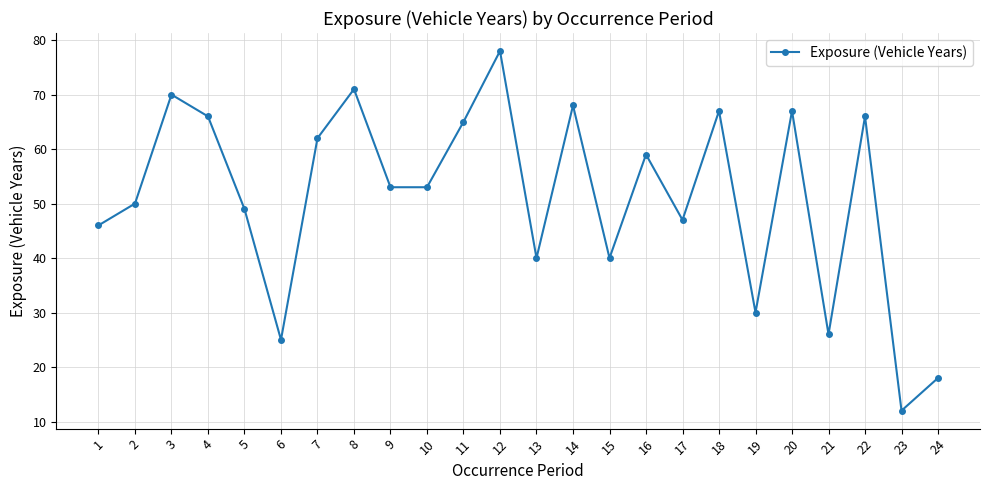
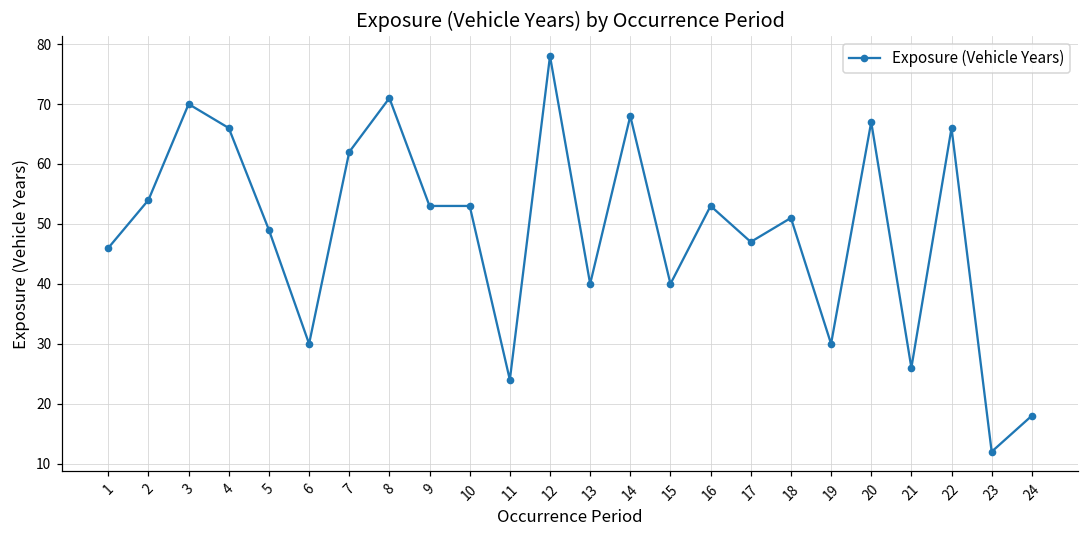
  {
    "1": 46,
-   "2": 50,
+   "2": 54,
    "3": 70,
    "4": 66,
    "5": 49,
-   "6": 25,
+   "6": 30,
    "7": 62,
    "8": 71,
    "9": 53,
    "10": 53,
-   "11": 65,
+   "11": 24,
    "12": 78,
    "13": 40,
    "14": 68,
    "15": 40,
-   "16": 59,
+   "16": 53,
    "17": 47,
-   "18": 67,
+   "18": 51,
    "19": 30,
    "20": 67,
    "21": 26,
    "22": 66,
    "23": 12,
    "24": 18
  }
